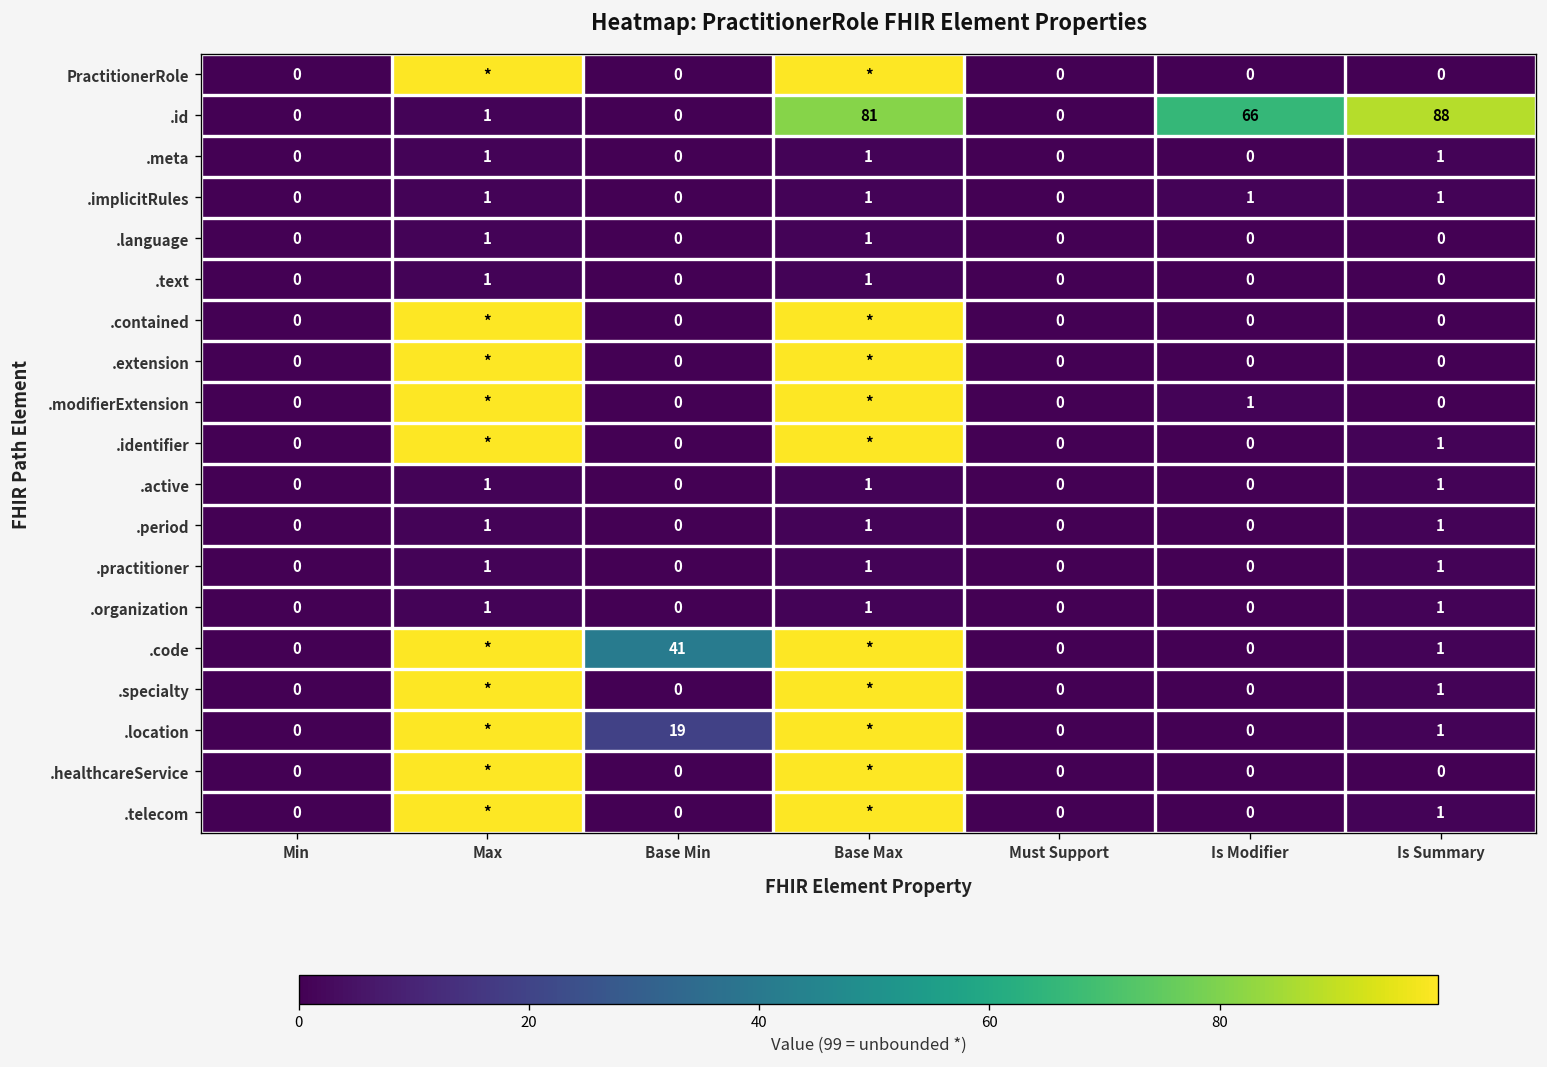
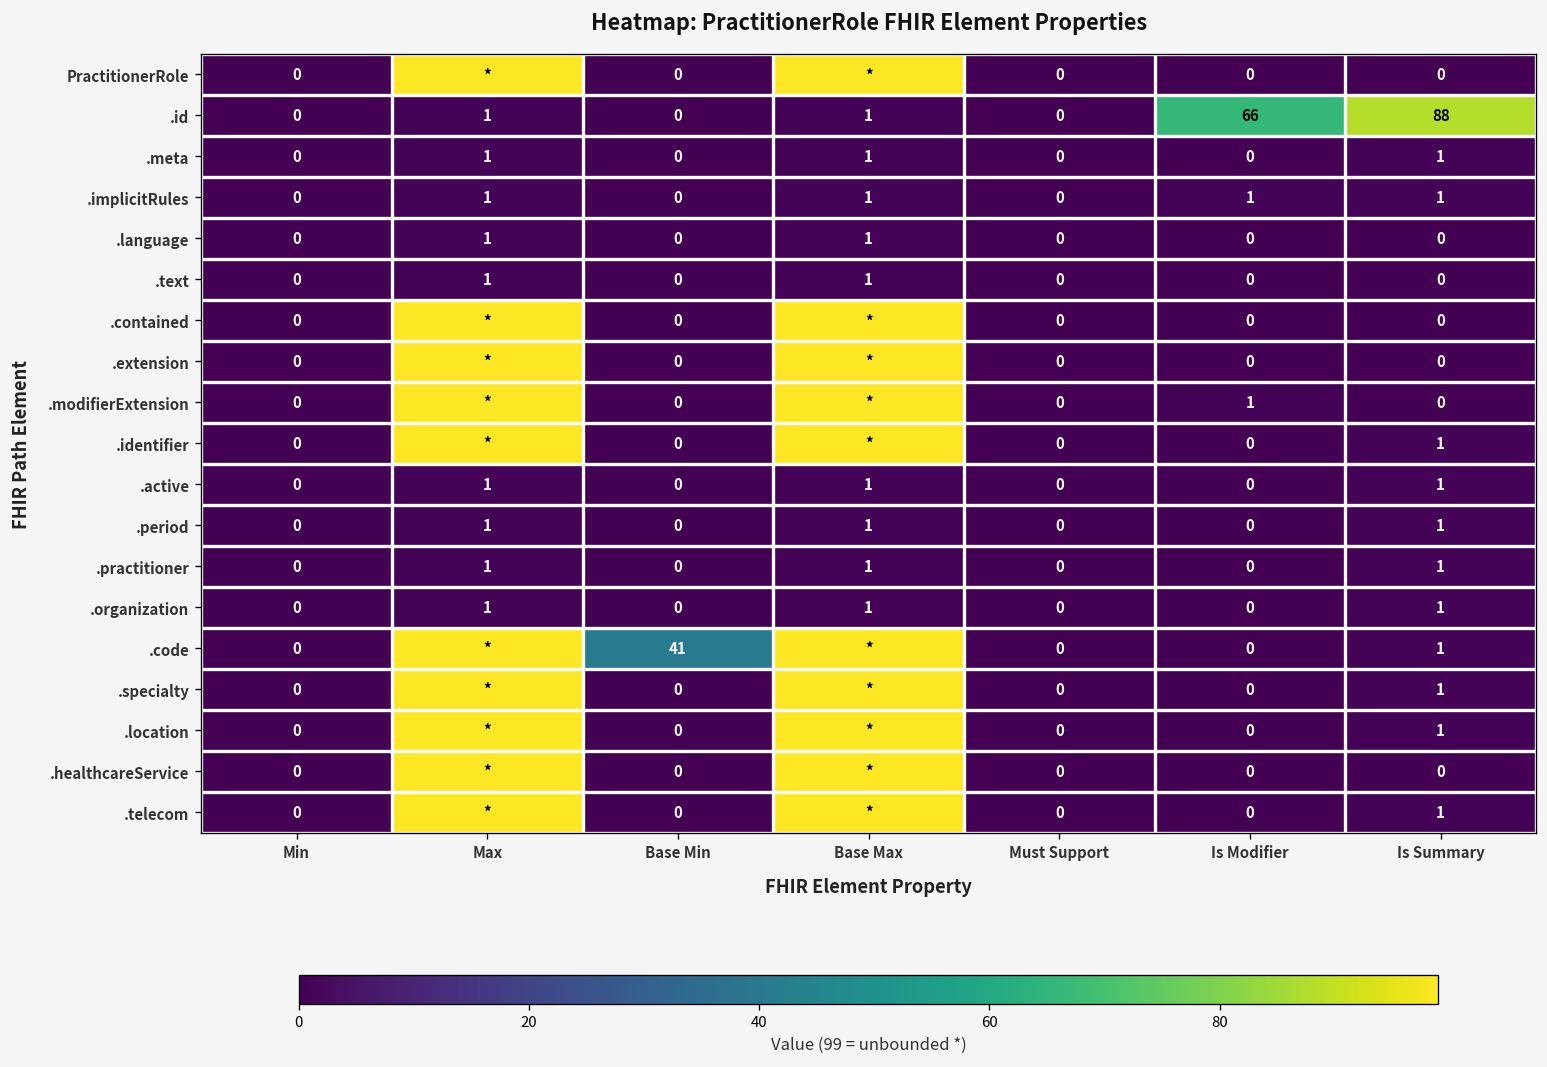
  {
    "PractitionerRole": {
      "Min": 0,
      "Base Min": 0,
      "Must Support": 0,
      "Is Modifier": 0,
      "Is Summary": 0
    },
    ".id": {
      "Min": 0,
      "Max": 1,
      "Base Min": 0,
-     "Base Max": 81,
+     "Base Max": 1,
      "Must Support": 0,
      "Is Modifier": 66,
      "Is Summary": 88
    },
    ".meta": {
      "Min": 0,
      "Max": 1,
      "Base Min": 0,
      "Base Max": 1,
      "Must Support": 0,
      "Is Modifier": 0,
      "Is Summary": 1
    },
    ".implicitRules": {
      "Min": 0,
      "Max": 1,
      "Base Min": 0,
      "Base Max": 1,
      "Must Support": 0,
      "Is Modifier": 1,
      "Is Summary": 1
    },
    ".language": {
      "Min": 0,
      "Max": 1,
      "Base Min": 0,
      "Base Max": 1,
      "Must Support": 0,
      "Is Modifier": 0,
      "Is Summary": 0
    },
    ".text": {
      "Min": 0,
      "Max": 1,
      "Base Min": 0,
      "Base Max": 1,
      "Must Support": 0,
      "Is Modifier": 0,
      "Is Summary": 0
    },
    ".contained": {
      "Min": 0,
      "Base Min": 0,
      "Must Support": 0,
      "Is Modifier": 0,
      "Is Summary": 0
    },
    ".extension": {
      "Min": 0,
      "Base Min": 0,
      "Must Support": 0,
      "Is Modifier": 0,
      "Is Summary": 0
    },
    ".modifierExtension": {
      "Min": 0,
      "Base Min": 0,
      "Must Support": 0,
      "Is Modifier": 1,
      "Is Summary": 0
    },
    ".identifier": {
      "Min": 0,
      "Base Min": 0,
      "Must Support": 0,
      "Is Modifier": 0,
      "Is Summary": 1
    },
    ".active": {
      "Min": 0,
      "Max": 1,
      "Base Min": 0,
      "Base Max": 1,
      "Must Support": 0,
      "Is Modifier": 0,
      "Is Summary": 1
    },
    ".period": {
      "Min": 0,
      "Max": 1,
      "Base Min": 0,
      "Base Max": 1,
      "Must Support": 0,
      "Is Modifier": 0,
      "Is Summary": 1
    },
    ".practitioner": {
      "Min": 0,
      "Max": 1,
      "Base Min": 0,
      "Base Max": 1,
      "Must Support": 0,
      "Is Modifier": 0,
      "Is Summary": 1
    },
    ".organization": {
      "Min": 0,
      "Max": 1,
      "Base Min": 0,
      "Base Max": 1,
      "Must Support": 0,
      "Is Modifier": 0,
      "Is Summary": 1
    },
    ".code": {
      "Min": 0,
      "Base Min": 41,
      "Must Support": 0,
      "Is Modifier": 0,
      "Is Summary": 1
    },
    ".specialty": {
      "Min": 0,
      "Base Min": 0,
      "Must Support": 0,
      "Is Modifier": 0,
      "Is Summary": 1
    },
    ".location": {
      "Min": 0,
-     "Base Min": 19,
+     "Base Min": 0,
      "Must Support": 0,
      "Is Modifier": 0,
      "Is Summary": 1
    },
    ".healthcareService": {
      "Min": 0,
      "Base Min": 0,
      "Must Support": 0,
      "Is Modifier": 0,
      "Is Summary": 0
    },
    ".telecom": {
      "Min": 0,
      "Base Min": 0,
      "Must Support": 0,
      "Is Modifier": 0,
      "Is Summary": 1
    }
  }
